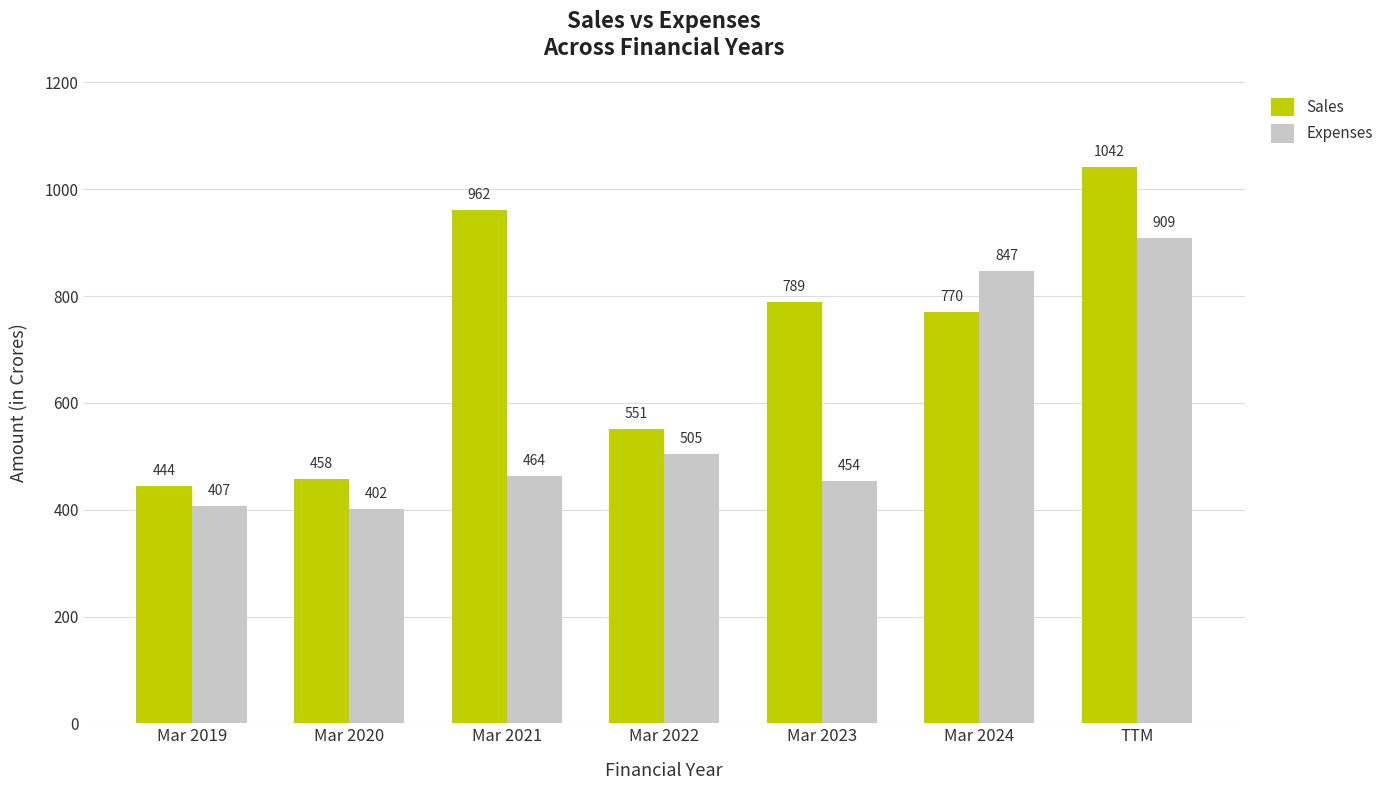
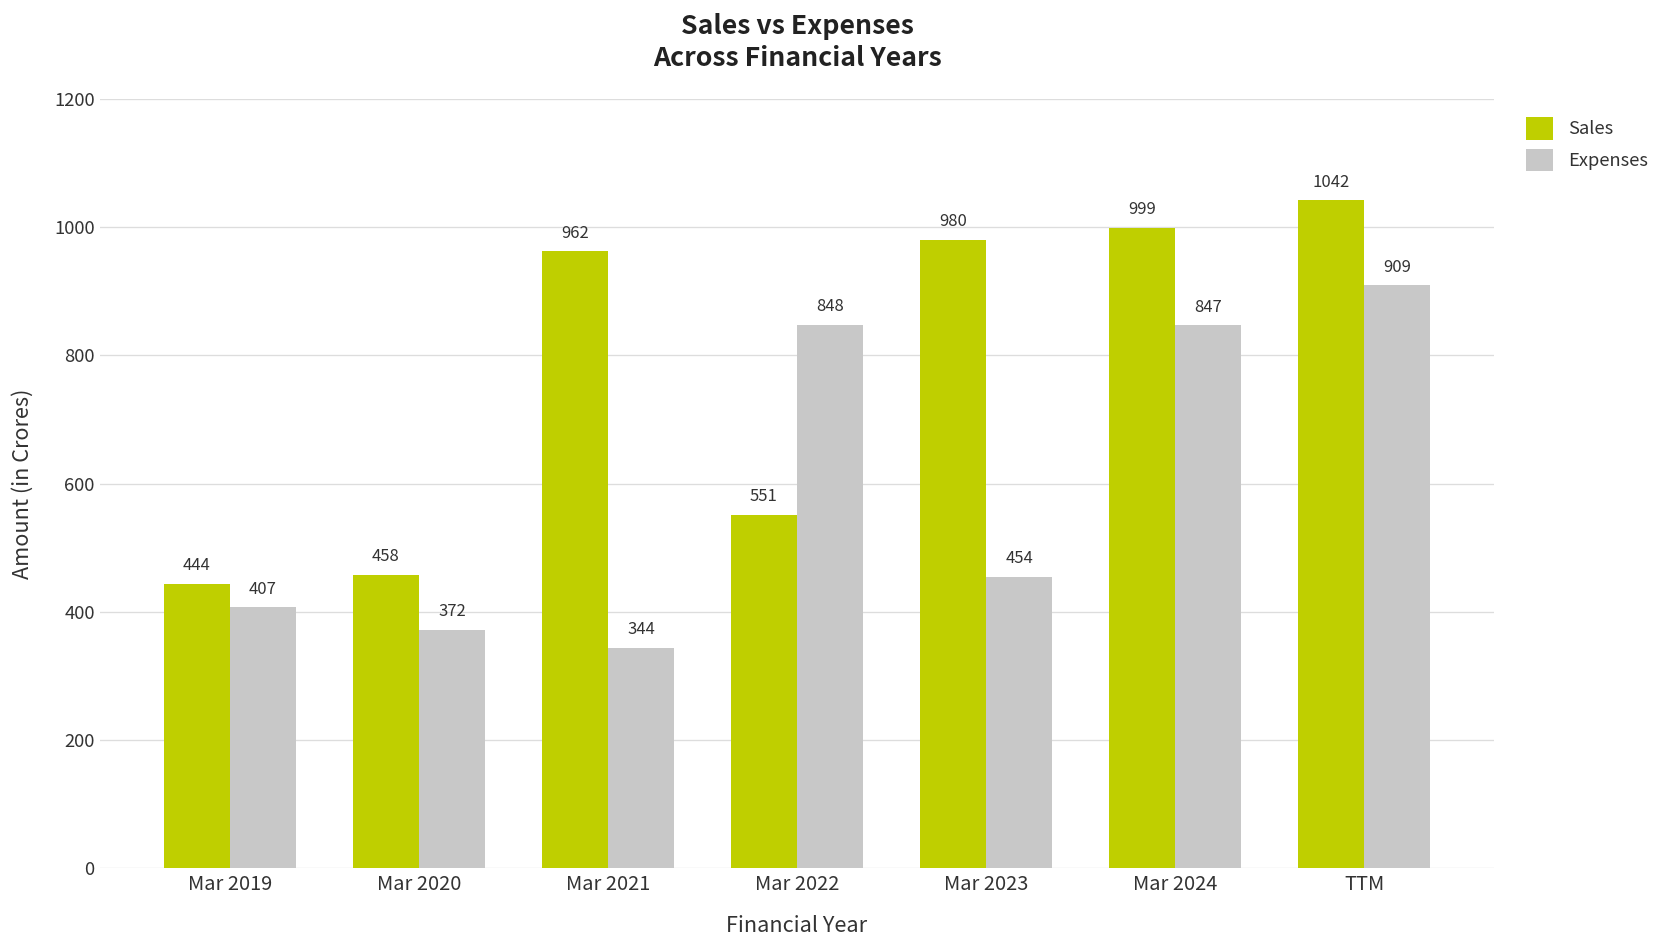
  {
    "Sales": {
      "Mar 2019": 444,
      "Mar 2020": 458,
      "Mar 2021": 962,
      "Mar 2022": 551,
-     "Mar 2023": 789,
-     "Mar 2024": 770,
+     "Mar 2023": 980,
+     "Mar 2024": 999,
      "TTM": 1042
    },
    "Expenses": {
      "Mar 2019": 407,
-     "Mar 2020": 402,
-     "Mar 2021": 464,
-     "Mar 2022": 505,
+     "Mar 2020": 372,
+     "Mar 2021": 344,
+     "Mar 2022": 848,
      "Mar 2023": 454,
      "Mar 2024": 847,
      "TTM": 909
    }
  }
